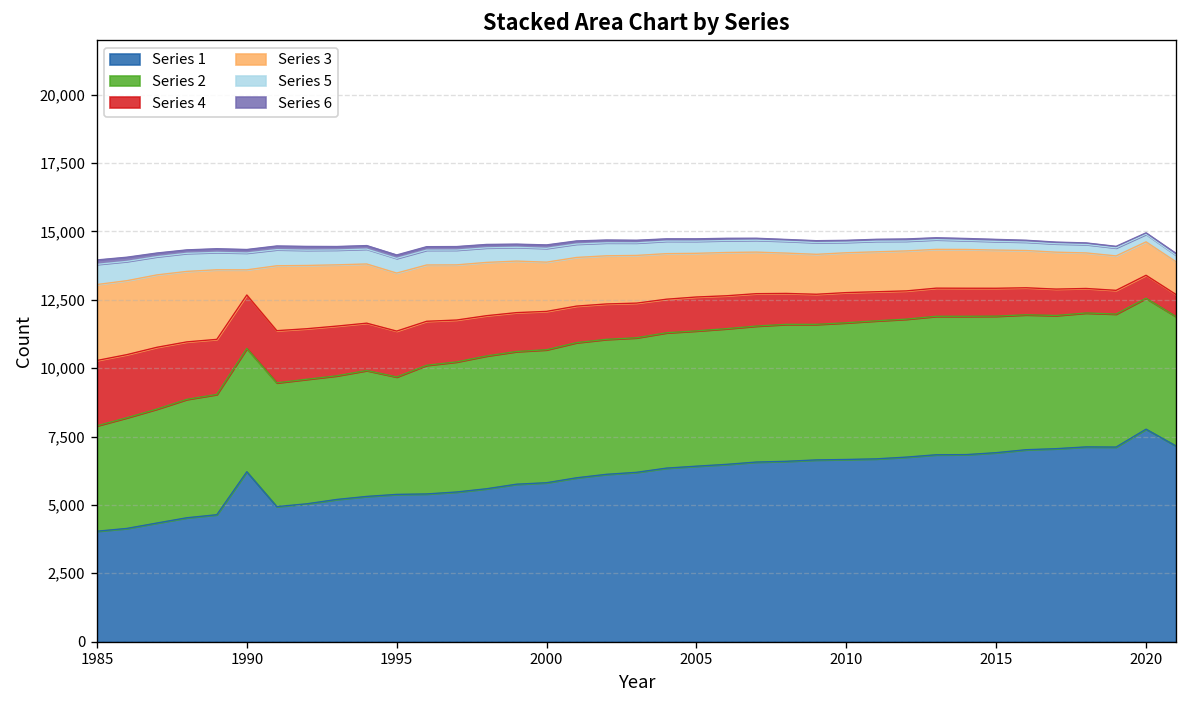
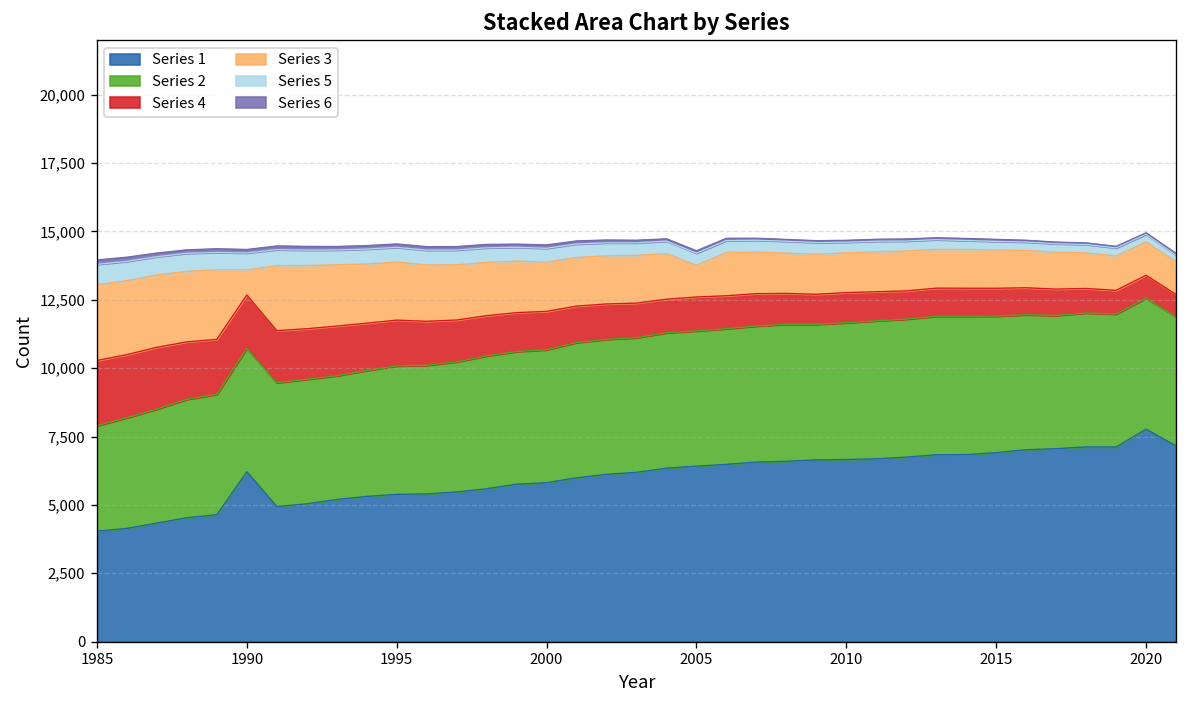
  {
    "Series 1": {
      "1985": "4,000",
      "1990": "6,200",
      "1995": "5,400",
      "2000": "5,800",
      "2005": "6,400",
      "2010": "6,700",
      "2015": "6,900",
      "2020": "7,800"
    },
    "Series 2": {
      "1985": "3,900",
      "1990": "4,500",
-     "1995": "4,300",
+     "1995": "4,700",
      "2000": "4,900",
      "2005": "4,900",
      "2010": "5,000",
      "2015": "5,000",
      "2020": "4,800"
    },
    "Series 4": {
      "1985": "2,400",
      "1990": "2,000",
      "1995": "1,700",
      "2000": "1,400",
      "2005": "1,200",
      "2010": "1,100",
      "2015": "1,000",
      "2020": "800"
    },
    "Series 3": {
      "1985": "2,800",
      "1990": "900",
      "1995": "2,100",
      "2000": "1,800",
-     "2005": "1,600",
+     "2005": "1,200",
      "2010": "1,500",
      "2015": "1,400",
      "2020": "1,200"
    },
    "Series 5": {
      "1985": "700",
      "1990": "600",
      "1995": "500",
      "2000": "500"
    },
    "Series 6": {
      "1985": "200",
      "1990": "100",
      "1995": "100",
      "2000": "100"
    }
  }
